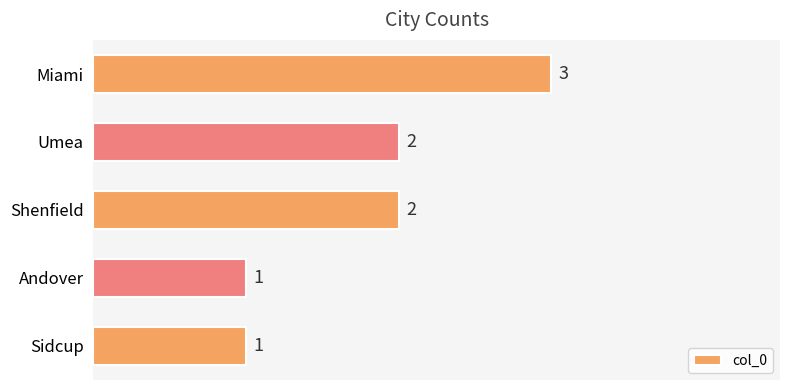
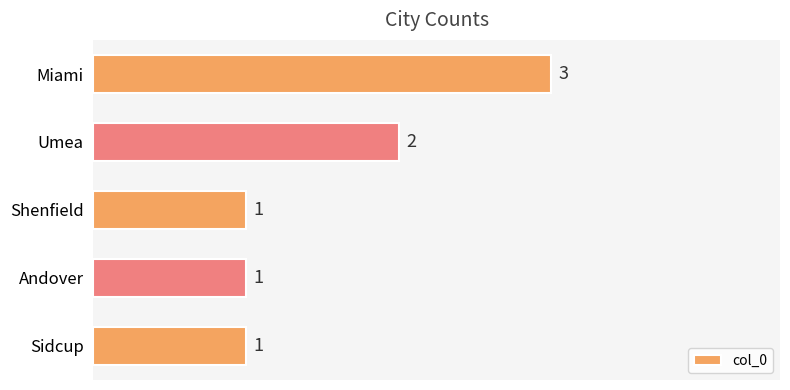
  {
    "Miami": 3,
    "Umea": 2,
-   "Shenfield": 2,
+   "Shenfield": 1,
    "Andover": 1,
    "Sidcup": 1
  }
